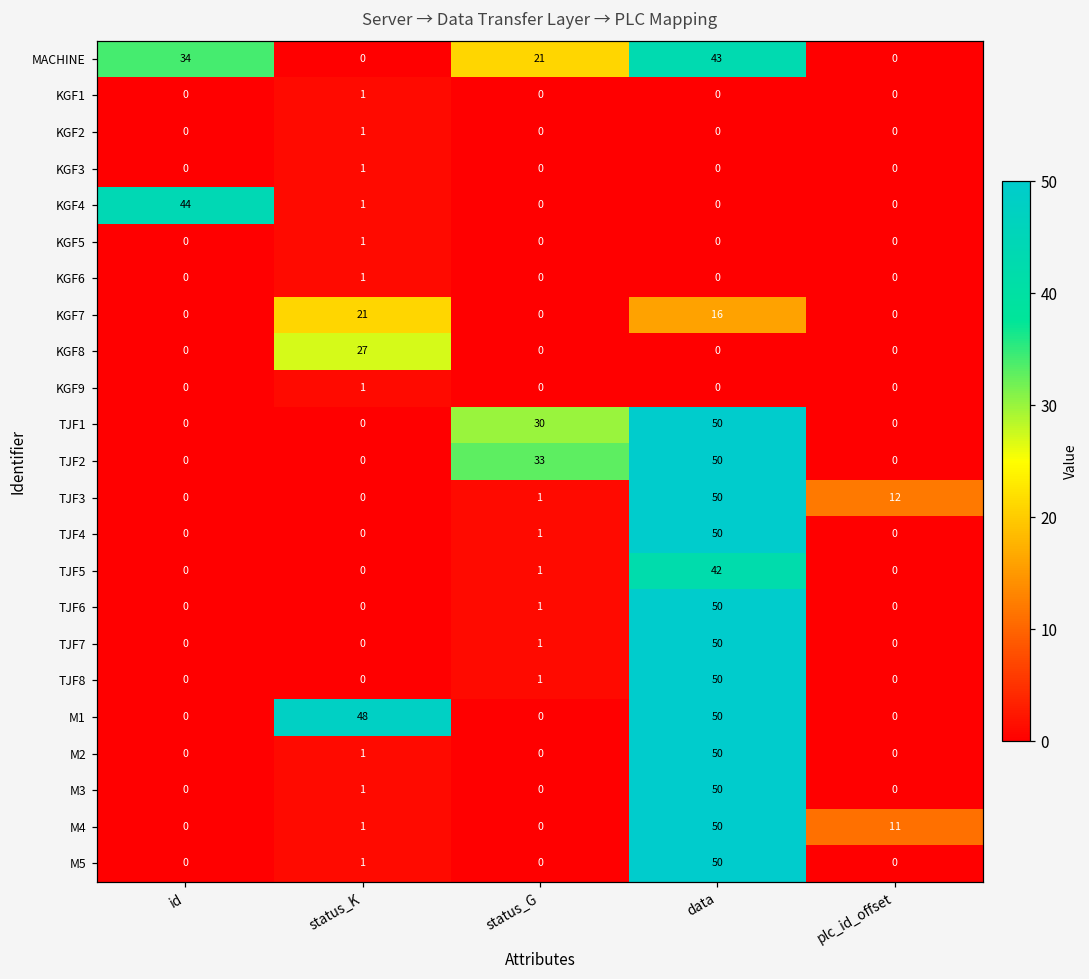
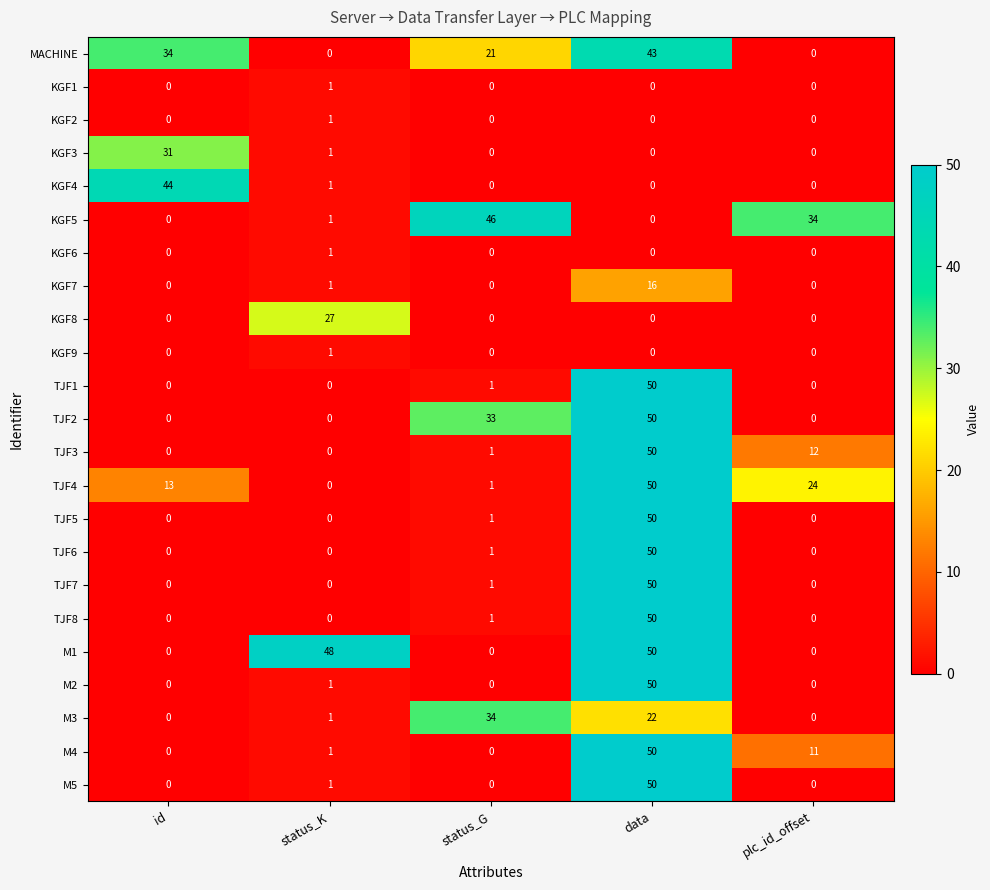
  {
    "MACHINE": {
      "id": 34,
      "status_K": 0,
      "status_G": 21,
      "data": 43,
      "plc_id_offset": 0
    },
    "KGF1": {
      "id": 0,
      "status_K": 1,
      "status_G": 0,
      "data": 0,
      "plc_id_offset": 0
    },
    "KGF2": {
      "id": 0,
      "status_K": 1,
      "status_G": 0,
      "data": 0,
      "plc_id_offset": 0
    },
    "KGF3": {
-     "id": 0,
+     "id": 31,
      "status_K": 1,
      "status_G": 0,
      "data": 0,
      "plc_id_offset": 0
    },
    "KGF4": {
      "id": 44,
      "status_K": 1,
      "status_G": 0,
      "data": 0,
      "plc_id_offset": 0
    },
    "KGF5": {
      "id": 0,
      "status_K": 1,
-     "status_G": 0,
+     "status_G": 46,
      "data": 0,
-     "plc_id_offset": 0
+     "plc_id_offset": 34
    },
    "KGF6": {
      "id": 0,
      "status_K": 1,
      "status_G": 0,
      "data": 0,
      "plc_id_offset": 0
    },
    "KGF7": {
      "id": 0,
-     "status_K": 21,
+     "status_K": 1,
      "status_G": 0,
      "data": 16,
      "plc_id_offset": 0
    },
    "KGF8": {
      "id": 0,
      "status_K": 27,
      "status_G": 0,
      "data": 0,
      "plc_id_offset": 0
    },
    "KGF9": {
      "id": 0,
      "status_K": 1,
      "status_G": 0,
      "data": 0,
      "plc_id_offset": 0
    },
    "TJF1": {
      "id": 0,
      "status_K": 0,
-     "status_G": 30,
+     "status_G": 1,
      "data": 50,
      "plc_id_offset": 0
    },
    "TJF2": {
      "id": 0,
      "status_K": 0,
      "status_G": 33,
      "data": 50,
      "plc_id_offset": 0
    },
    "TJF3": {
      "id": 0,
      "status_K": 0,
      "status_G": 1,
      "data": 50,
      "plc_id_offset": 12
    },
    "TJF4": {
-     "id": 0,
+     "id": 13,
      "status_K": 0,
      "status_G": 1,
      "data": 50,
-     "plc_id_offset": 0
+     "plc_id_offset": 24
    },
    "TJF5": {
      "id": 0,
      "status_K": 0,
      "status_G": 1,
-     "data": 42,
+     "data": 50,
      "plc_id_offset": 0
    },
    "TJF6": {
      "id": 0,
      "status_K": 0,
      "status_G": 1,
      "data": 50,
      "plc_id_offset": 0
    },
    "TJF7": {
      "id": 0,
      "status_K": 0,
      "status_G": 1,
      "data": 50,
      "plc_id_offset": 0
    },
    "TJF8": {
      "id": 0,
      "status_K": 0,
      "status_G": 1,
      "data": 50,
      "plc_id_offset": 0
    },
    "M1": {
      "id": 0,
      "status_K": 48,
      "status_G": 0,
      "data": 50,
      "plc_id_offset": 0
    },
    "M2": {
      "id": 0,
      "status_K": 1,
      "status_G": 0,
      "data": 50,
      "plc_id_offset": 0
    },
    "M3": {
      "id": 0,
      "status_K": 1,
-     "status_G": 0,
-     "data": 50,
+     "status_G": 34,
+     "data": 22,
      "plc_id_offset": 0
    },
    "M4": {
      "id": 0,
      "status_K": 1,
      "status_G": 0,
      "data": 50,
      "plc_id_offset": 11
    },
    "M5": {
      "id": 0,
      "status_K": 1,
      "status_G": 0,
      "data": 50,
      "plc_id_offset": 0
    }
  }
